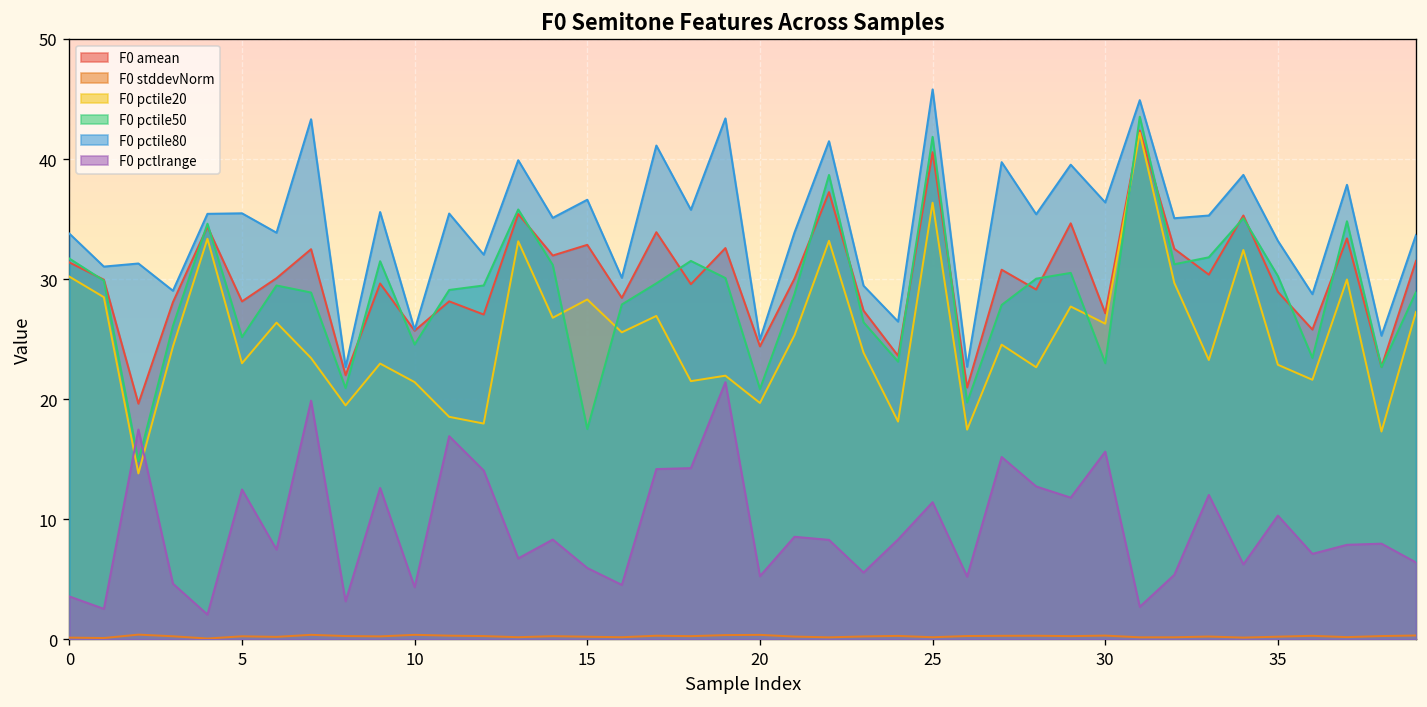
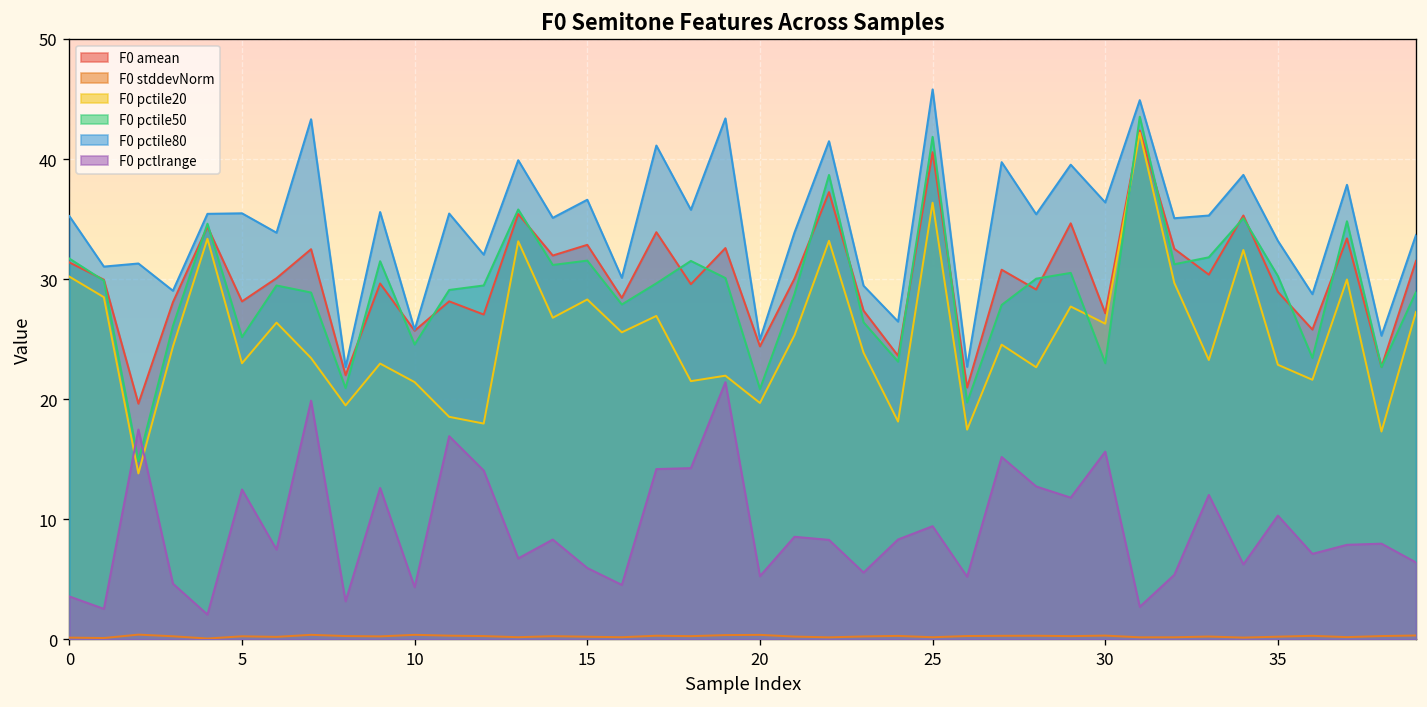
  {
    "F0 pctile20": {
      "0": 30.2,
      "5": 23.0,
      "10": 21.4,
      "15": 28.3,
      "20": 19.7,
      "25": 36.4,
      "30": 26.3,
      "35": 22.9
    },
    "F0 pctile50": {
      "0": 31.7,
      "5": 25.2,
      "10": 24.6,
-     "15": 17.5,
+     "15": 31.5,
      "20": 20.9,
      "25": 41.9,
      "30": 23.0,
      "35": 30.3
    },
    "F0 pctile80": {
-     "0": 33.8,
+     "0": 35.3,
      "5": 35.5,
      "15": 36.6,
      "20": 25.0,
      "25": 45.8,
      "30": 36.4,
      "35": 33.2
    },
    "F0 pctlrange": {
      "0": 3.6,
      "5": 12.5,
      "10": 4.4,
      "15": 6.0,
      "20": 5.3,
-     "25": 11.4,
+     "25": 9.4,
      "30": 15.6,
      "35": 10.3
    }
  }
